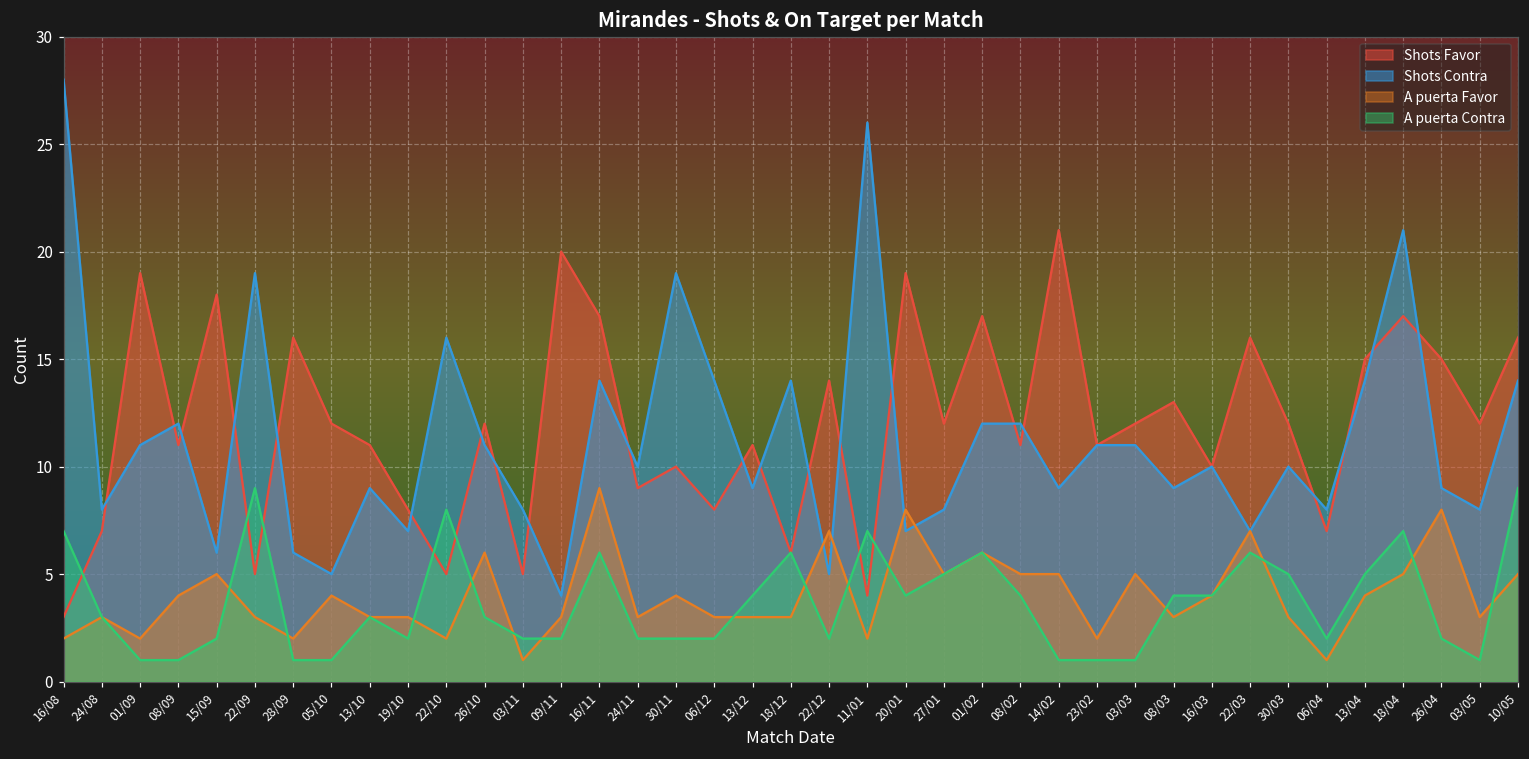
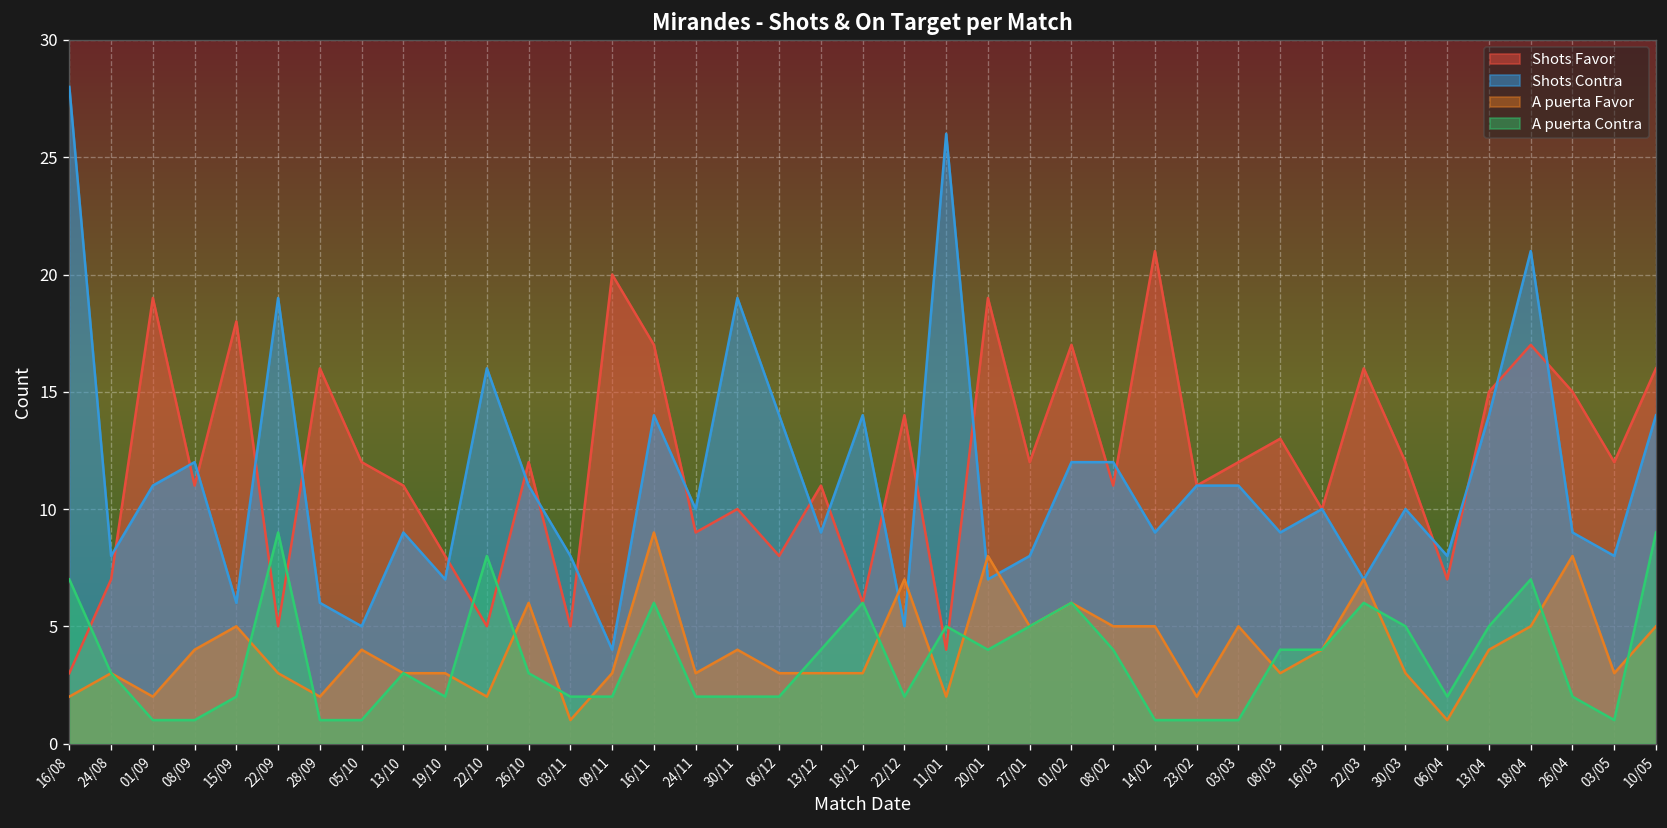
  {
    "Shots Contra": {
      "16/08": 28,
      "24/08": 8,
      "01/09": 11,
      "08/09": 12,
      "15/09": 6,
      "22/09": 19,
      "28/09": 6,
      "05/10": 5,
      "13/10": 9,
      "19/10": 7,
      "22/10": 16,
      "26/10": 11,
      "03/11": 8,
      "09/11": 4,
      "16/11": 14,
      "24/11": 10,
      "30/11": 19,
      "06/12": 14,
      "13/12": 9,
      "18/12": 14,
      "22/12": 5,
      "11/01": 26,
      "20/01": 7,
      "27/01": 8,
      "01/02": 12,
      "08/02": 12,
      "14/02": 9,
      "03/03": 11,
      "08/03": 9,
      "30/03": 10,
      "06/04": 8,
      "13/04": 14,
      "18/04": 21,
      "26/04": 9,
      "03/05": 8,
      "10/05": 14
    },
    "A puerta Contra": {
      "16/08": 7,
      "01/09": 1,
      "08/09": 1,
      "15/09": 2,
      "22/09": 9,
      "28/09": 1,
      "05/10": 1,
      "19/10": 2,
      "22/10": 8,
      "26/10": 3,
      "03/11": 2,
      "09/11": 2,
      "16/11": 6,
      "24/11": 2,
      "30/11": 2,
      "06/12": 2,
      "13/12": 4,
      "22/12": 2,
-     "11/01": 7,
+     "11/01": 5,
      "20/01": 4,
      "08/02": 4,
      "14/02": 1,
      "23/02": 1,
      "03/03": 1,
      "08/03": 4,
      "22/03": 6,
      "30/03": 5,
      "06/04": 2,
      "13/04": 5,
      "18/04": 7,
      "26/04": 2,
      "03/05": 1,
      "10/05": 9
    }
  }
